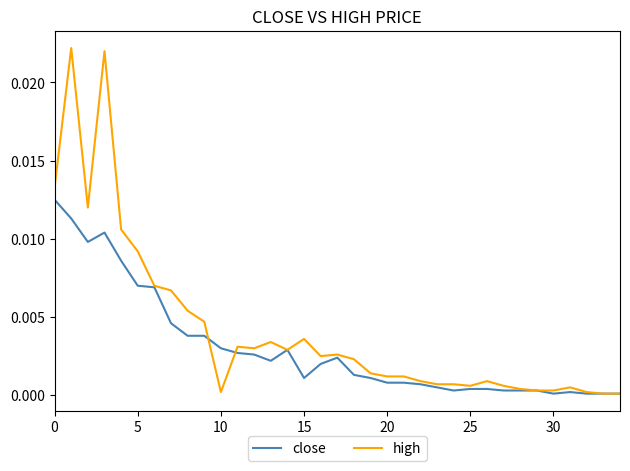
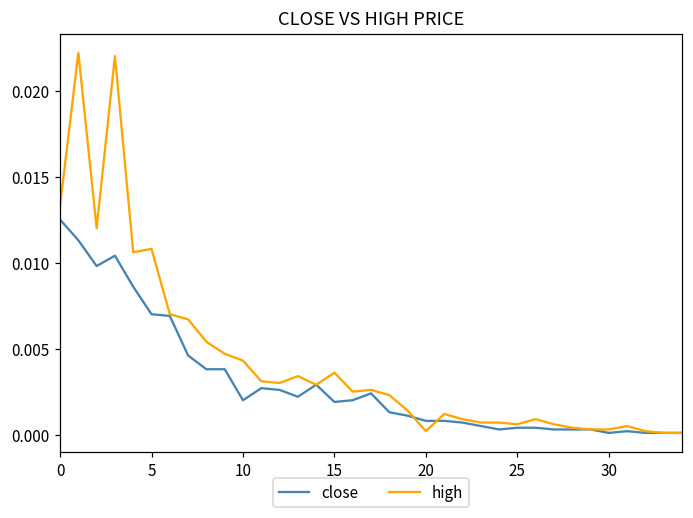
  {
    "close": {
      "0": 0.0125,
      "5": 0.0070,
-     "10": 0.003,
-     "15": 0.0011,
+     "10": 0.002,
+     "15": 0.0019,
      "20": 0.0008,
      "25": 0.0004,
      "30": 0.0001
    },
    "high": {
      "0": 0.0133,
-     "5": 0.0092,
-     "10": 0.0002,
+     "5": 0.0108,
+     "10": 0.0043,
      "15": 0.0036,
-     "20": 0.0012,
+     "20": 0.0002,
      "25": 0.0006,
      "30": 0.0003
    }
  }
